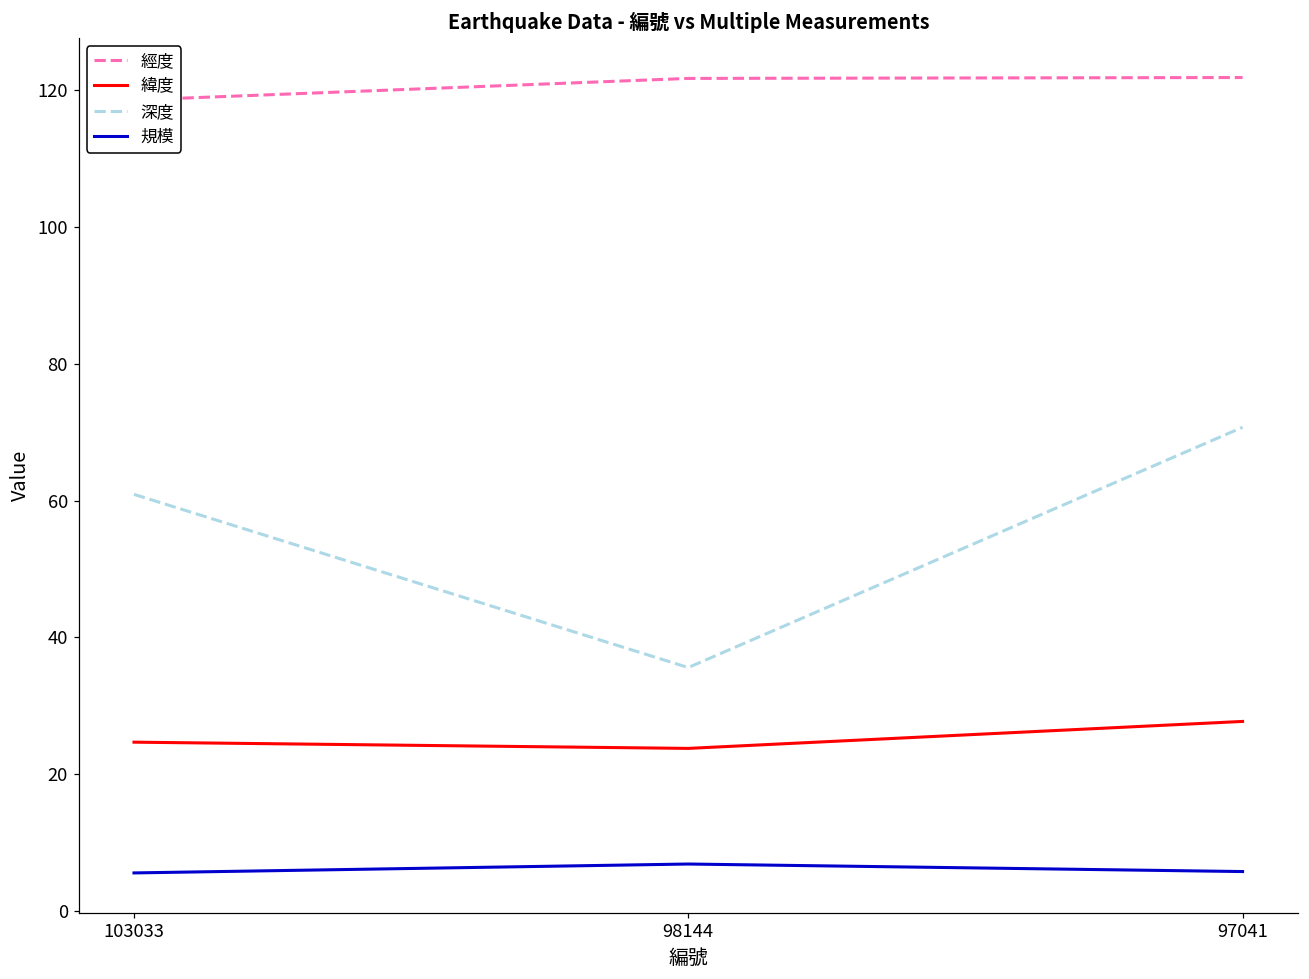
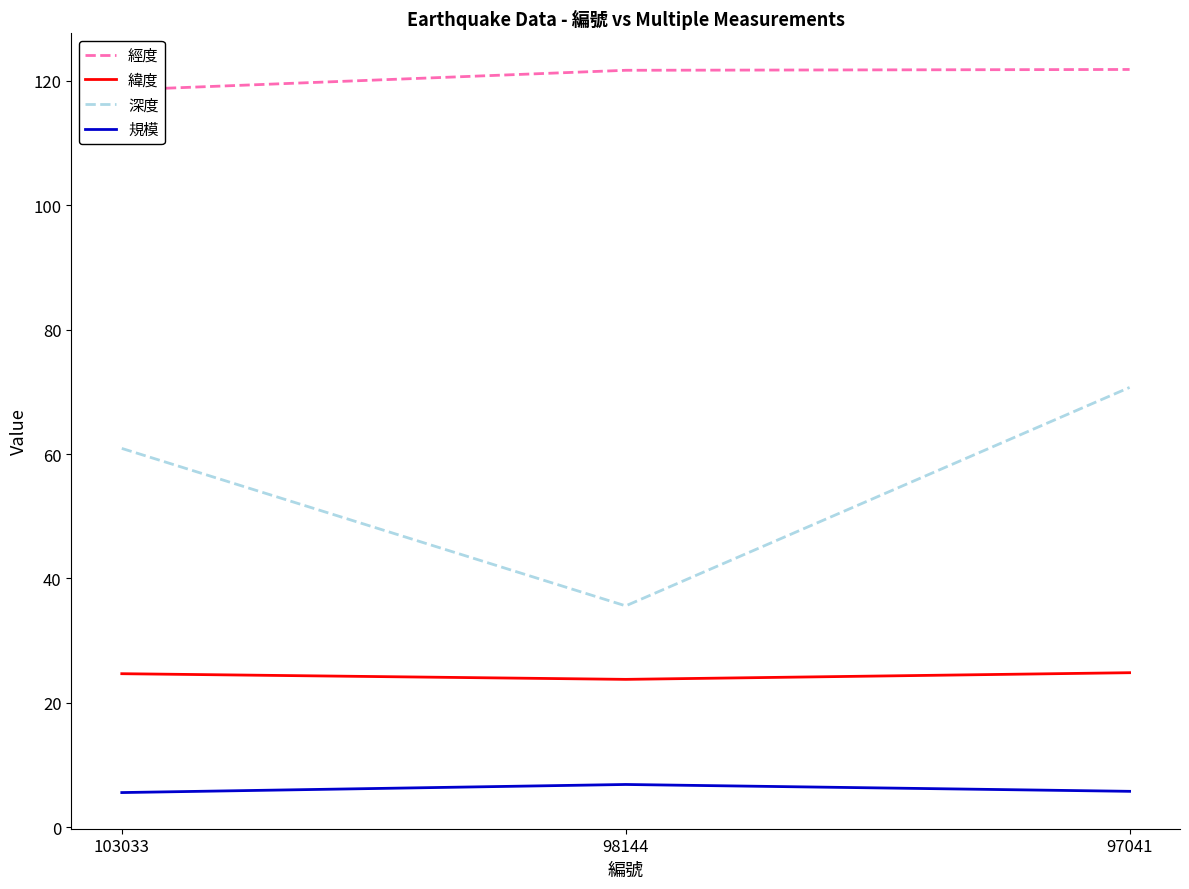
  {
    "經度": {
      "98144": 122,
      "97041": 122
    },
    "緯度": {
      "103033": 25,
      "98144": 24,
-     "97041": 28
+     "97041": 25
    },
    "深度": {
      "103033": 61,
      "98144": 36,
      "97041": 71
    },
    "規模": {
      "103033": 6,
      "98144": 7,
      "97041": 6
    }
  }
